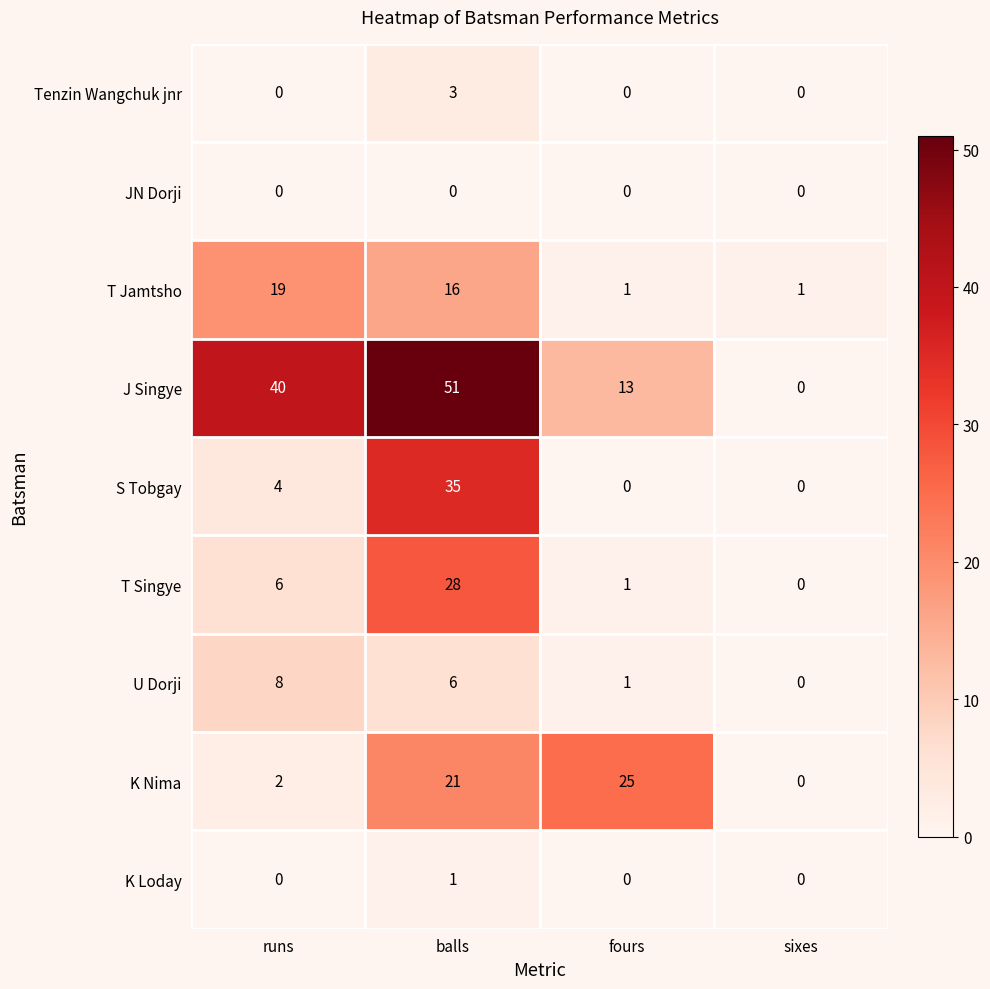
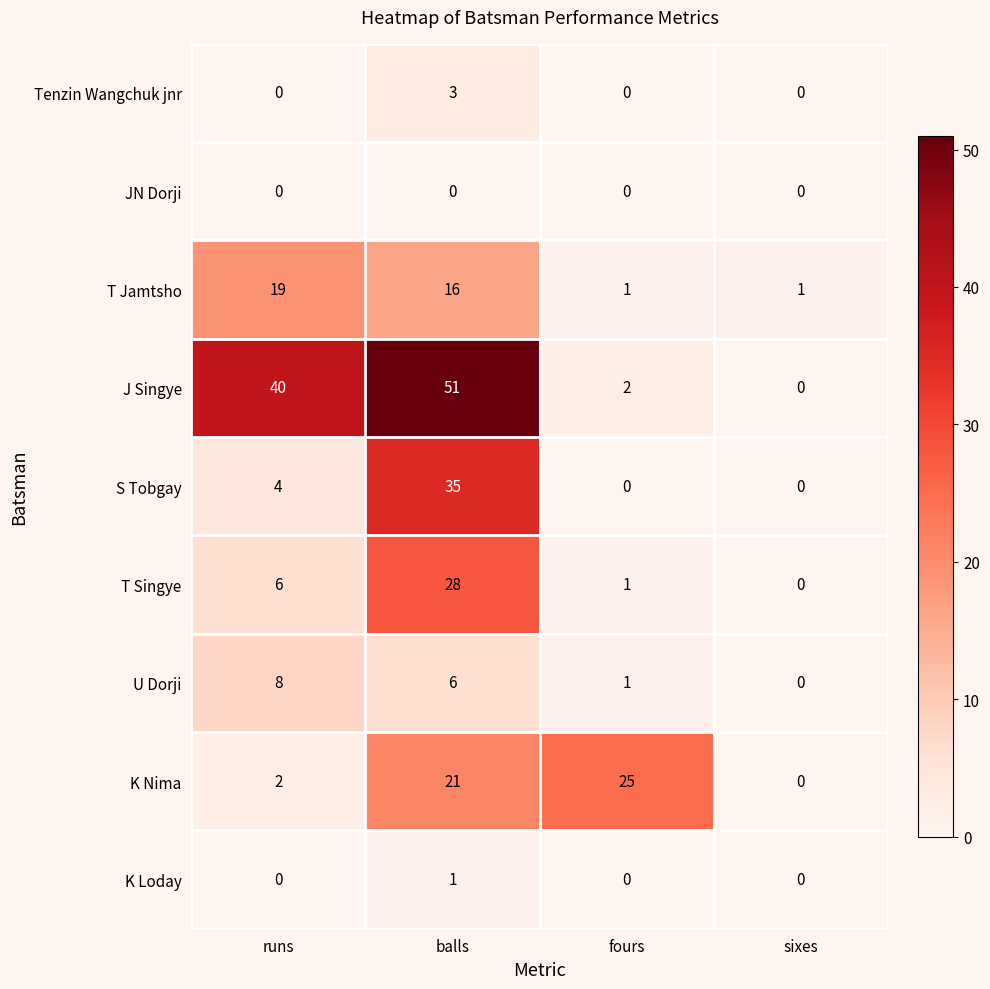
  {
    "Tenzin Wangchuk jnr": {
      "runs": 0,
      "balls": 3,
      "fours": 0,
      "sixes": 0
    },
    "JN Dorji": {
      "runs": 0,
      "balls": 0,
      "fours": 0,
      "sixes": 0
    },
    "T Jamtsho": {
      "runs": 19,
      "balls": 16,
      "fours": 1,
      "sixes": 1
    },
    "J Singye": {
      "runs": 40,
      "balls": 51,
-     "fours": 13,
+     "fours": 2,
      "sixes": 0
    },
    "S Tobgay": {
      "runs": 4,
      "balls": 35,
      "fours": 0,
      "sixes": 0
    },
    "T Singye": {
      "runs": 6,
      "balls": 28,
      "fours": 1,
      "sixes": 0
    },
    "U Dorji": {
      "runs": 8,
      "balls": 6,
      "fours": 1,
      "sixes": 0
    },
    "K Nima": {
      "runs": 2,
      "balls": 21,
      "fours": 25,
      "sixes": 0
    },
    "K Loday": {
      "runs": 0,
      "balls": 1,
      "fours": 0,
      "sixes": 0
    }
  }
